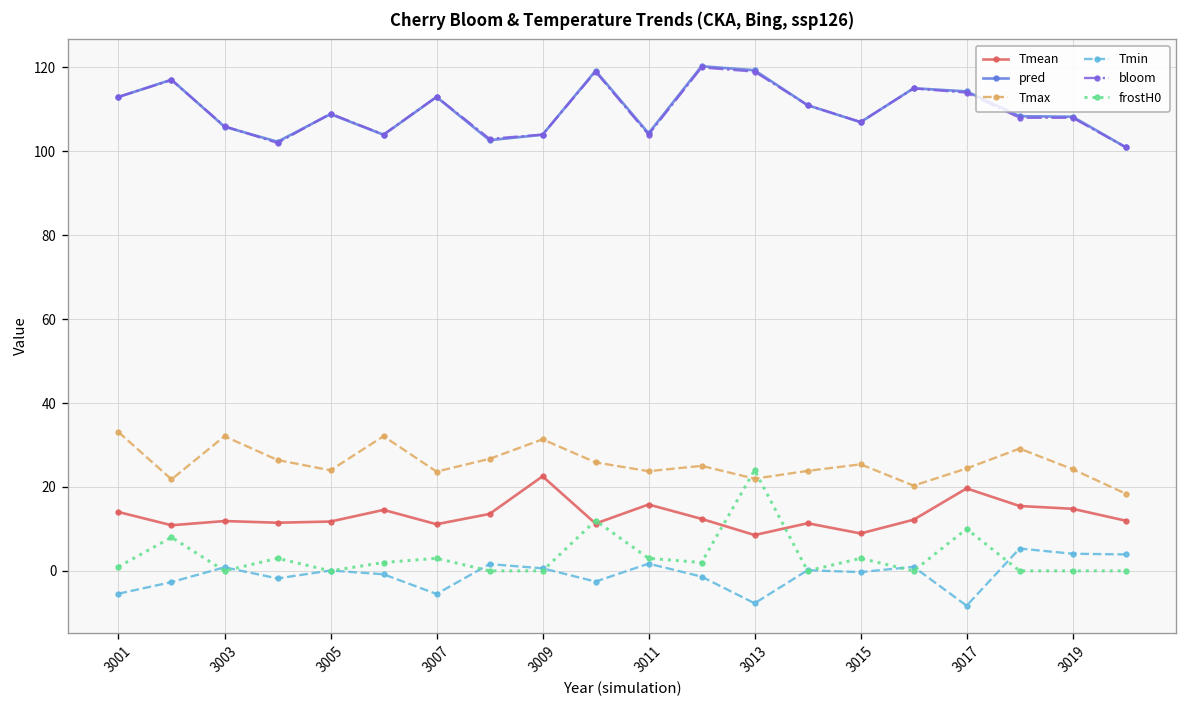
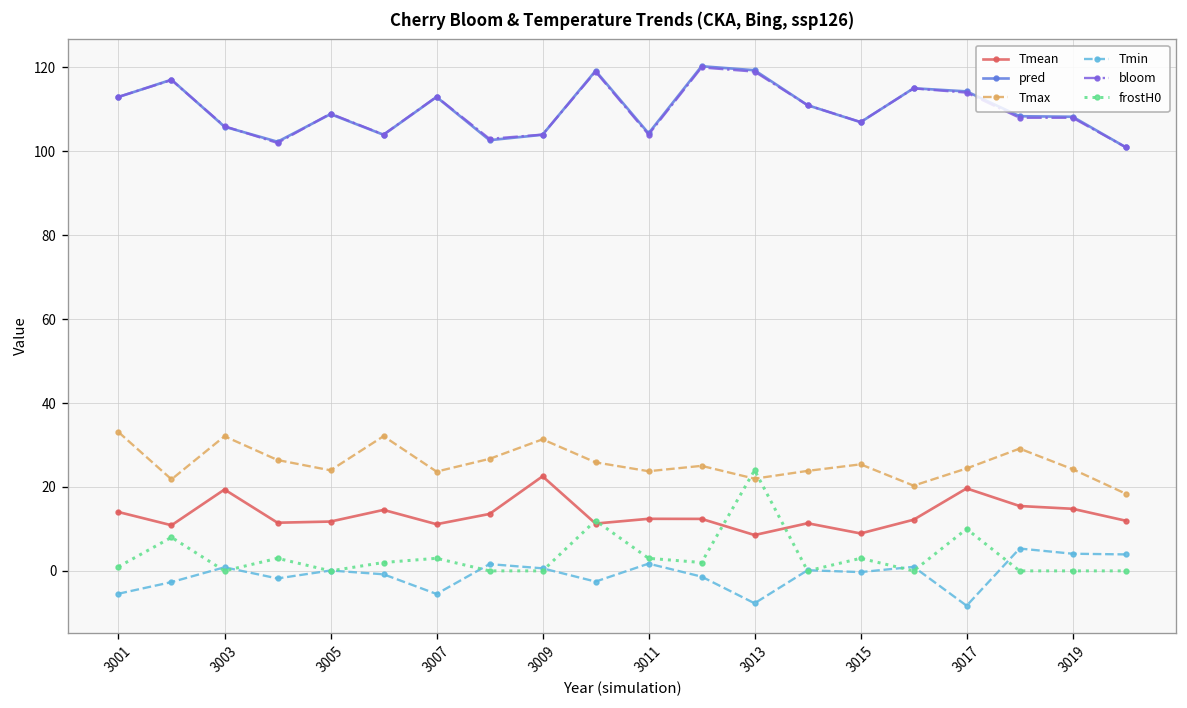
  {
    "Tmean": {
      "3001": 14,
-     "3003": 12,
+     "3003": 19,
      "3005": 12,
      "3007": 11,
      "3009": 23,
-     "3011": 16,
+     "3011": 12,
      "3013": 9,
      "3015": 9,
      "3017": 20,
      "3019": 15
    },
    "Tmax": {
      "3001": 33,
      "3003": 32,
      "3005": 24,
      "3007": 24,
      "3009": 31,
      "3011": 24,
      "3013": 22,
      "3015": 25,
      "3017": 24,
      "3019": 24
    },
    "Tmin": {
      "3001": -5,
      "3003": 1,
      "3007": -6,
      "3011": 2,
      "3013": -8,
      "3015": 0,
      "3017": -8,
      "3019": 4
    },
    "frostH0": {
      "3001": 1,
      "3003": 0,
      "3007": 3,
      "3011": 3,
      "3013": 24,
      "3015": 3,
      "3017": 10,
      "3019": 0
    }
  }
